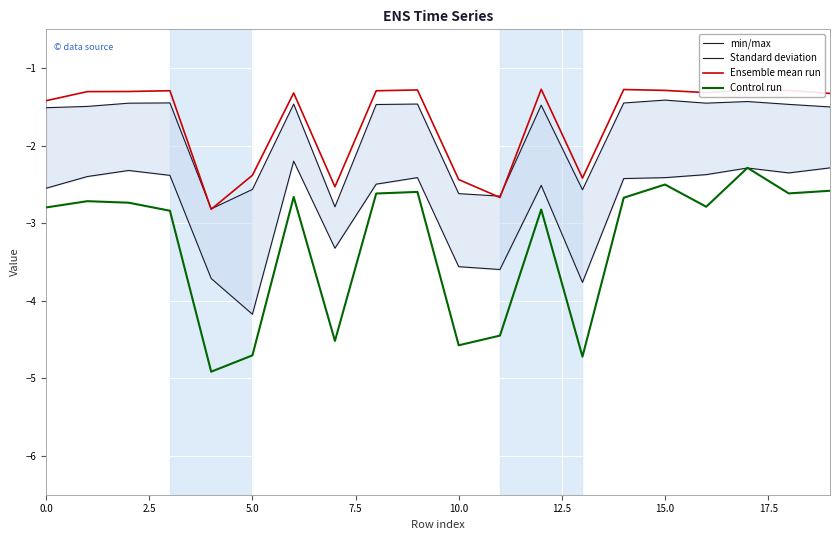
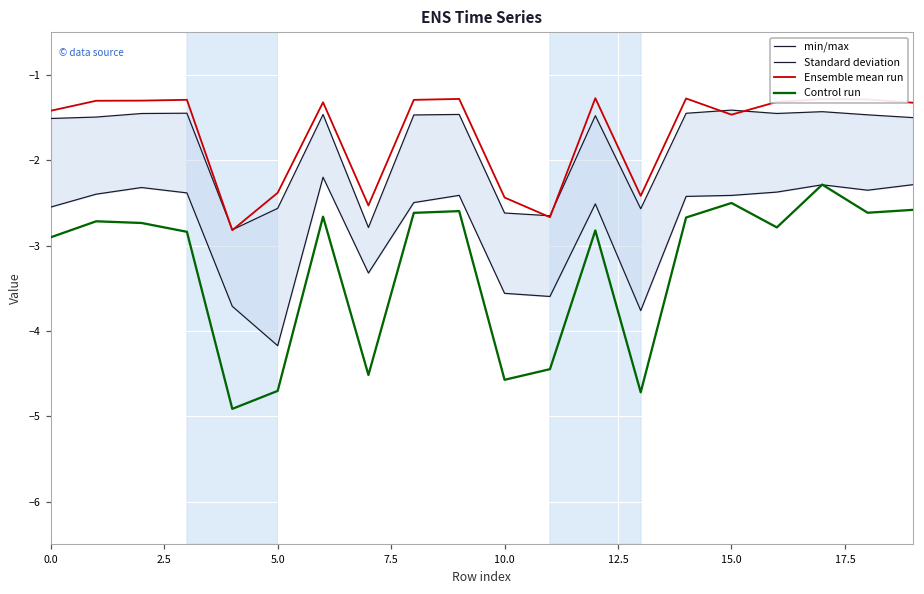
  {
    "Ensemble mean run": {
      "0.0": -1.4,
      "5.0": -2.4,
      "10.0": -2.4,
-     "15.0": -1.3
+     "15.0": -1.5
    },
    "Control run": {
-     "0.0": -2.8,
+     "0.0": -2.9,
      "5.0": -4.7,
      "10.0": -4.6,
      "15.0": -2.5
    }
  }
